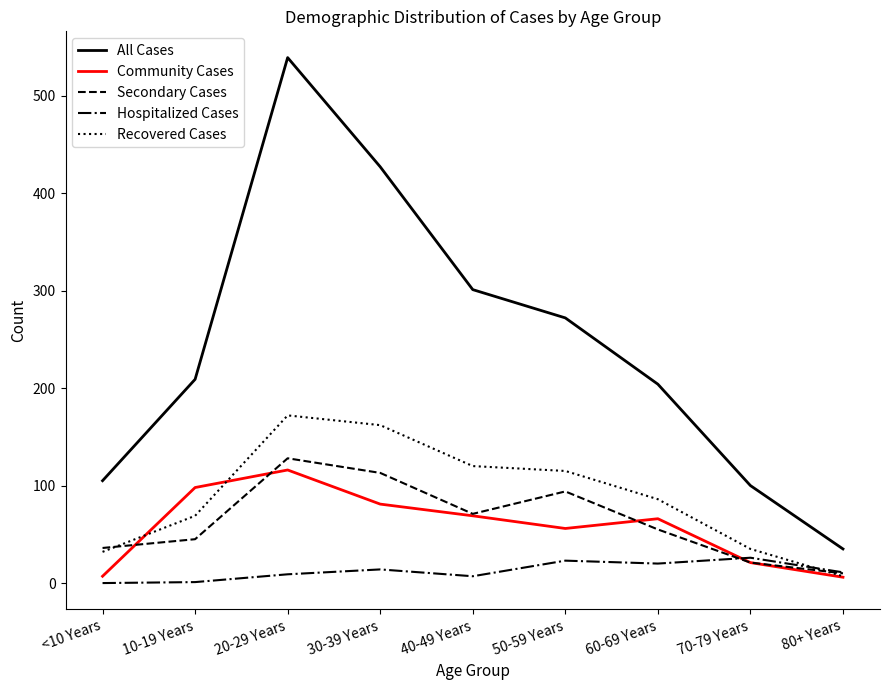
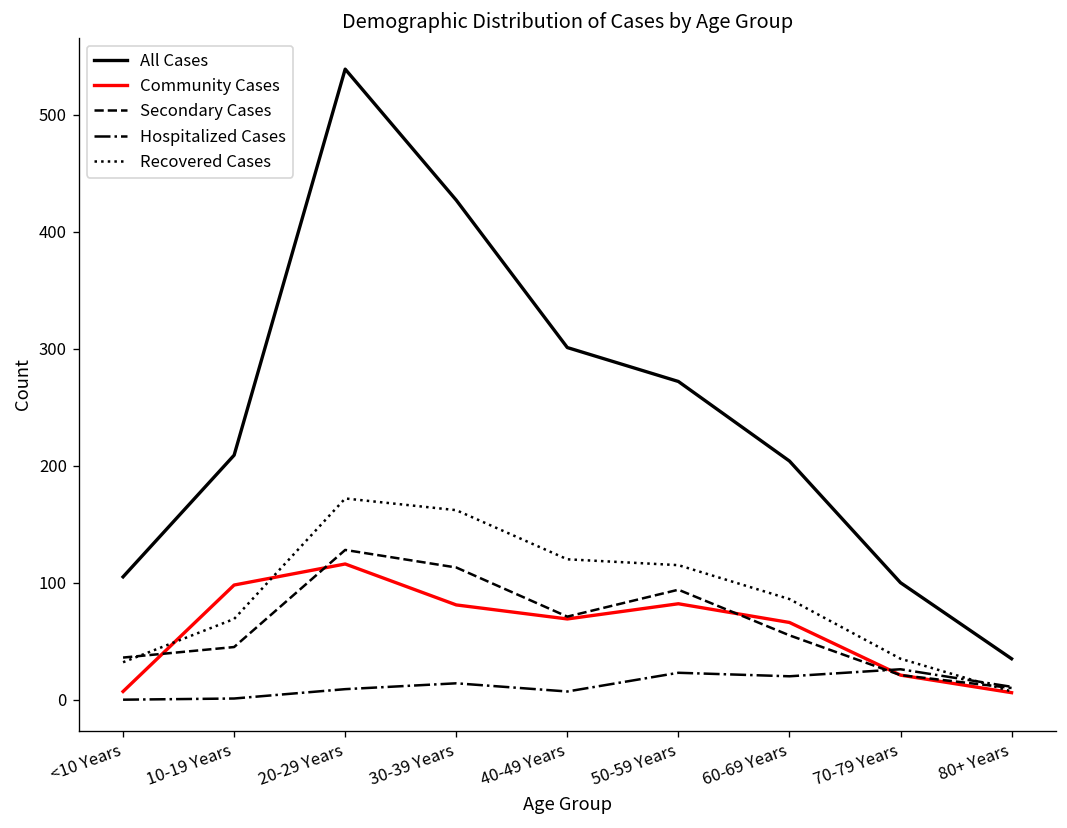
  {
    "Community Cases": {
      "<10 Years": 10,
      "10-19 Years": 100,
      "20-29 Years": 120,
      "30-39 Years": 80,
-     "50-59 Years": 60,
+     "50-59 Years": 80,
      "60-69 Years": 70
    }
  }
